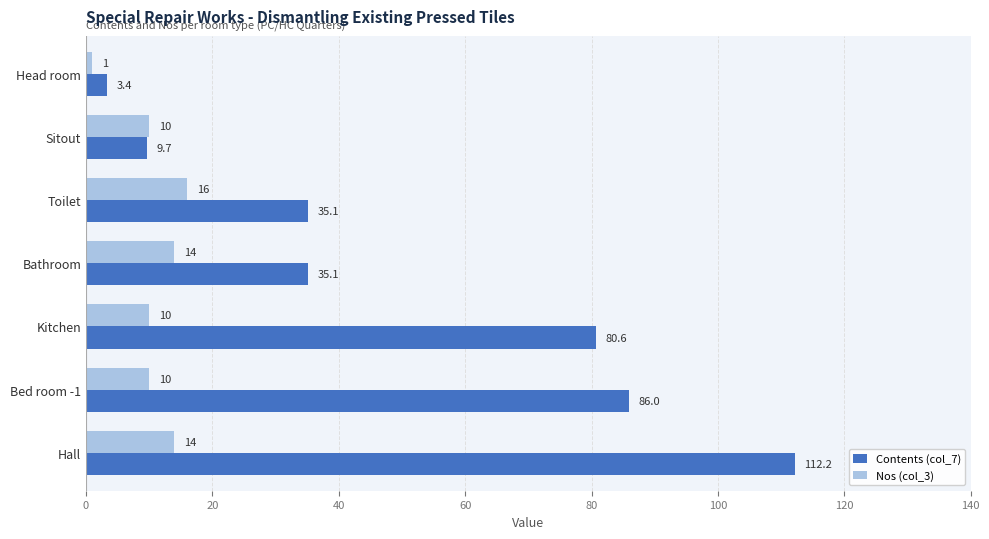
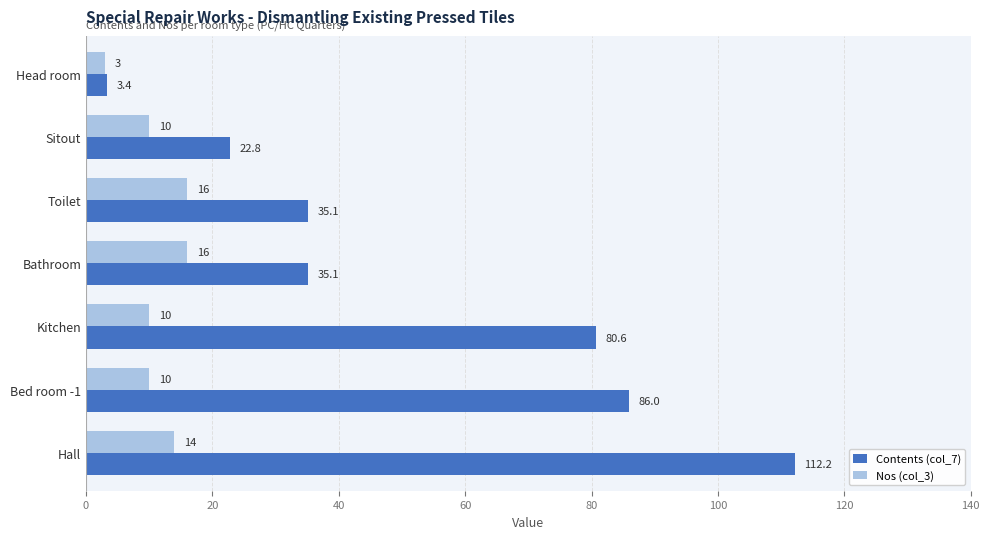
  {
    "Contents (col_7)": {
      "Head room": 3.4,
-     "Sitout": 9.7,
+     "Sitout": 22.8,
      "Toilet": 35.1,
      "Bathroom": 35.1,
      "Kitchen": 80.6,
      "Bed room -1": 86.0,
      "Hall": 112.2
    },
    "Nos (col_3)": {
-     "Head room": 1,
+     "Head room": 3,
      "Sitout": 10,
      "Toilet": 16,
-     "Bathroom": 14,
+     "Bathroom": 16,
      "Kitchen": 10,
      "Bed room -1": 10,
      "Hall": 14
    }
  }
